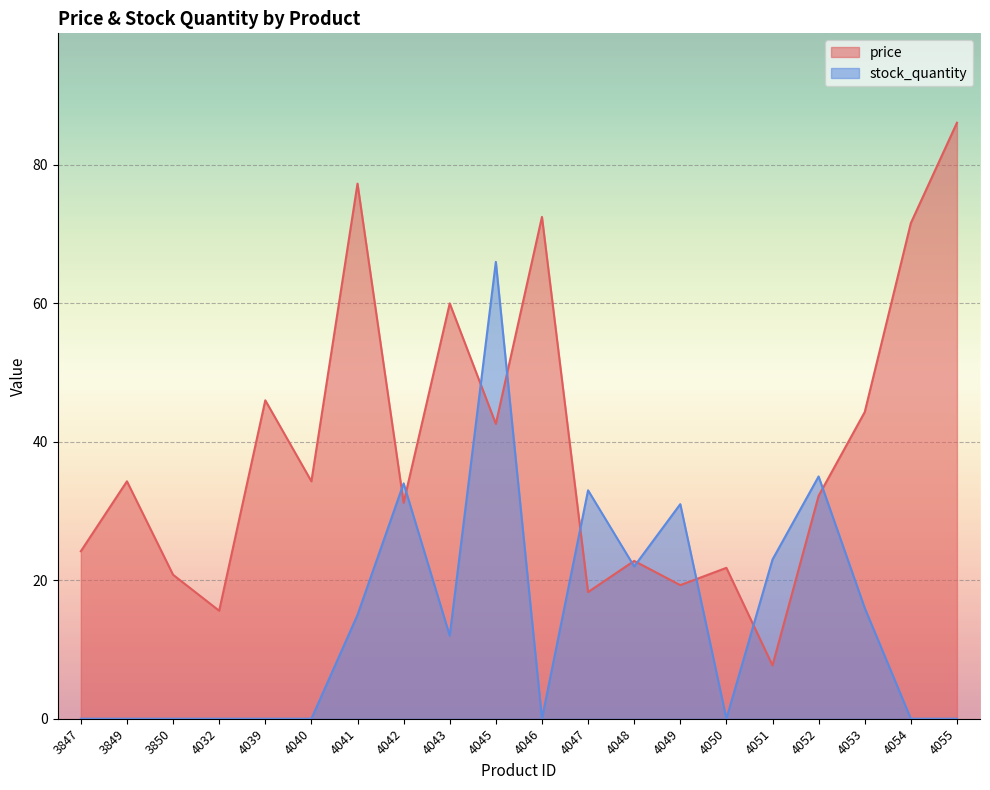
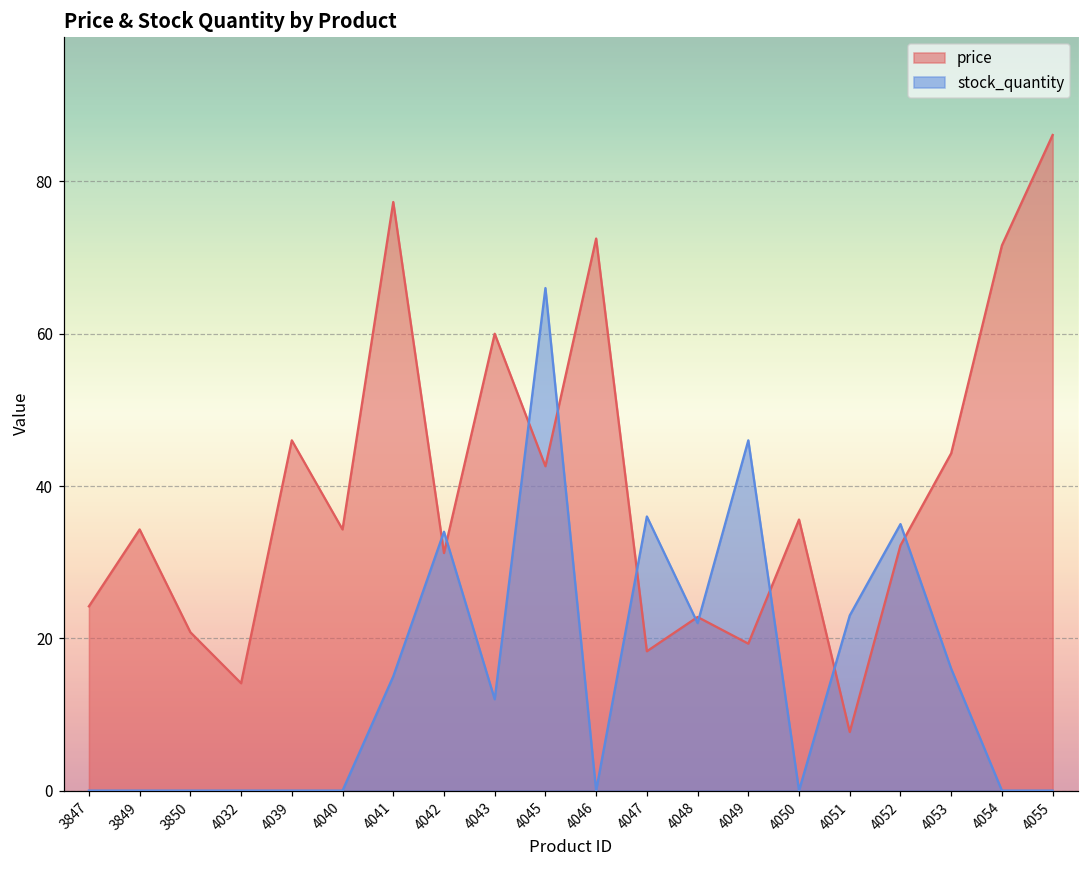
  {
    "price": {
      "3847": 24,
      "3849": 34,
      "3850": 21,
-     "4032": 16,
+     "4032": 14,
      "4039": 46,
      "4040": 34,
      "4041": 77,
      "4042": 31,
      "4043": 60,
      "4045": 43,
      "4046": 73,
      "4047": 18,
      "4048": 23,
      "4049": 19,
-     "4050": 22,
+     "4050": 36,
      "4051": 8,
      "4052": 32,
      "4053": 44,
      "4054": 72,
      "4055": 86
    },
    "stock_quantity": {
      "3847": 0,
      "3849": 0,
      "3850": 0,
      "4032": 0,
      "4039": 0,
      "4040": 0,
      "4041": 15,
      "4042": 34,
      "4043": 12,
      "4045": 66,
      "4046": 0,
-     "4047": 33,
+     "4047": 36,
      "4048": 22,
-     "4049": 31,
+     "4049": 46,
      "4050": 0,
      "4051": 23,
      "4052": 35,
      "4053": 16,
      "4054": 0,
      "4055": 0
    }
  }
